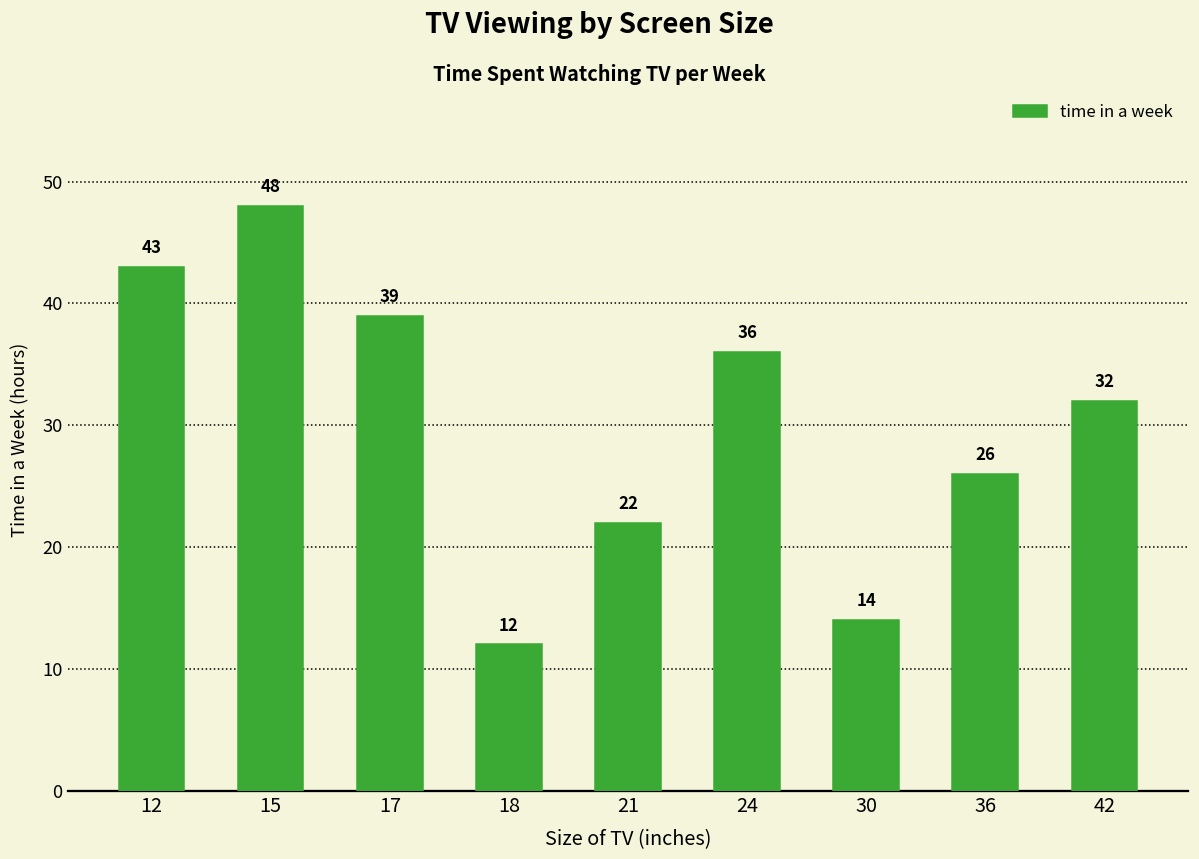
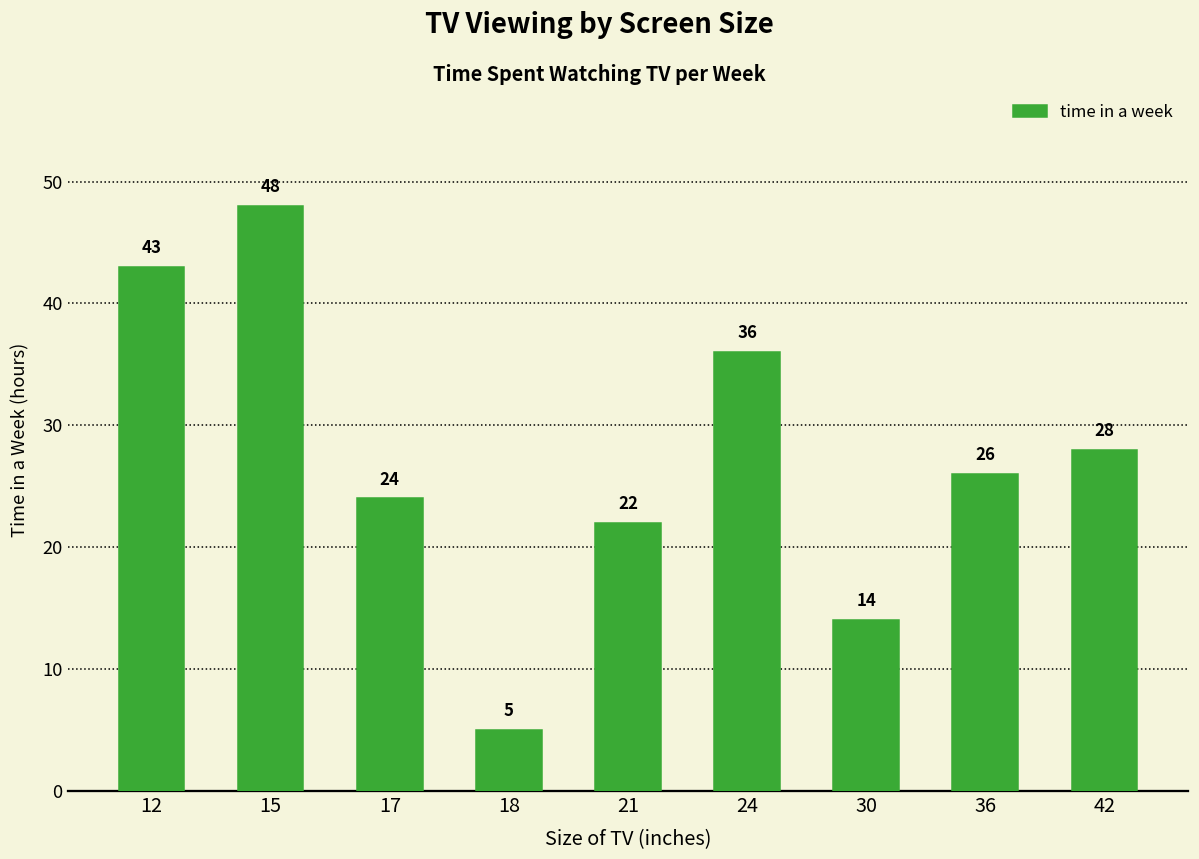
  {
    "12": 43,
    "15": 48,
-   "17": 39,
-   "18": 12,
+   "17": 24,
+   "18": 5,
    "21": 22,
    "24": 36,
    "30": 14,
    "36": 26,
-   "42": 32
+   "42": 28
  }
